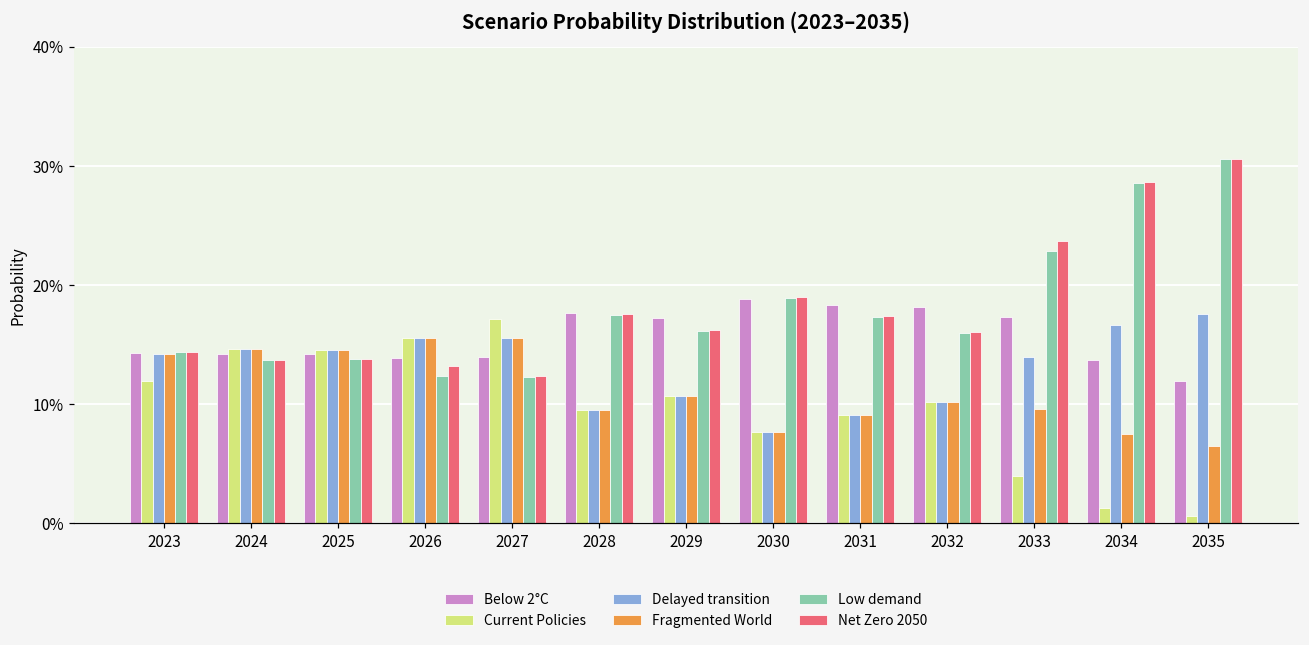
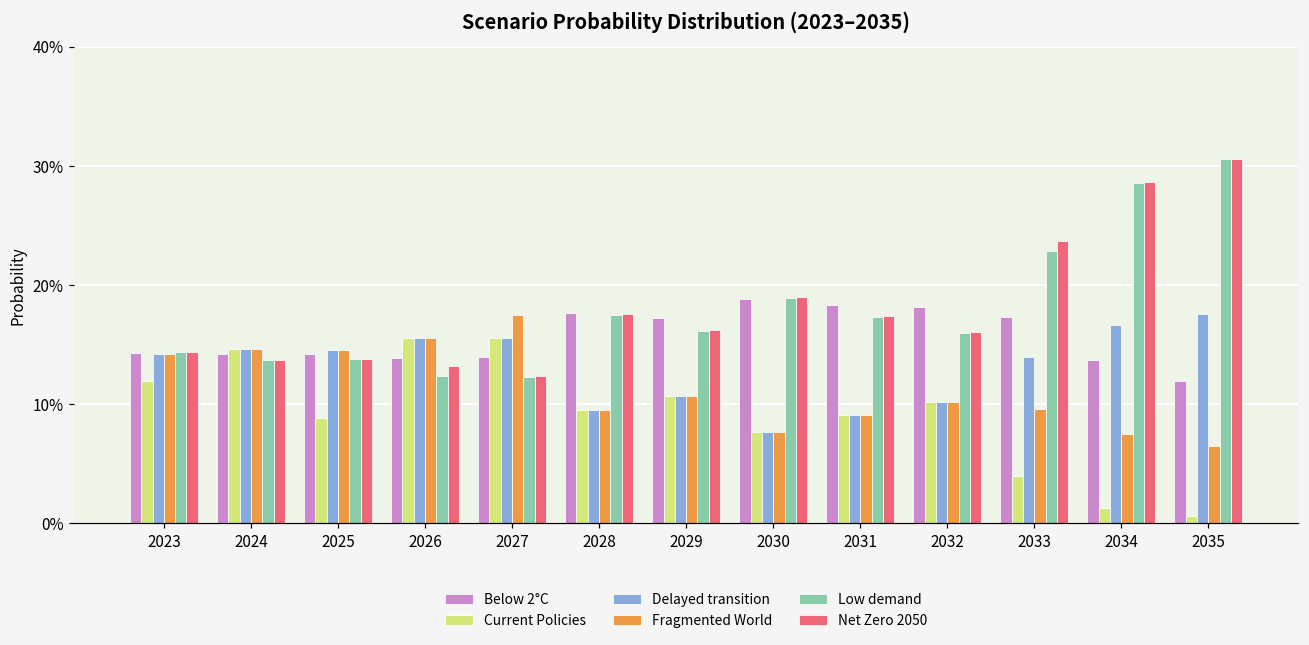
  {
    "Below 2°C": {
      "2023": "14.3%",
      "2024": "14.2%",
      "2025": "14.2%",
      "2026": "13.9%",
      "2027": "13.9%",
      "2028": "17.7%",
      "2029": "17.3%",
      "2030": "18.8%",
      "2031": "18.4%",
      "2032": "18.2%",
      "2033": "17.3%",
      "2034": "13.7%",
      "2035": "12.0%"
    },
    "Current Policies": {
      "2023": "11.9%",
      "2024": "14.6%",
-     "2025": "14.6%",
+     "2025": "8.9%",
      "2026": "15.6%",
-     "2027": "17.2%",
+     "2027": "15.6%",
      "2028": "9.5%",
      "2029": "10.7%",
      "2030": "7.7%",
      "2031": "9.1%",
      "2032": "10.2%",
      "2033": "4.0%",
      "2034": "1.3%",
      "2035": "0.6%"
    },
    "Delayed transition": {
      "2023": "14.2%",
      "2024": "14.6%",
      "2025": "14.6%",
      "2026": "15.6%",
      "2027": "15.6%",
      "2028": "9.5%",
      "2029": "10.7%",
      "2030": "7.7%",
      "2031": "9.1%",
      "2032": "10.2%",
      "2033": "14.0%",
      "2034": "16.7%",
      "2035": "17.5%"
    },
    "Fragmented World": {
      "2023": "14.2%",
      "2024": "14.6%",
      "2025": "14.6%",
      "2026": "15.6%",
-     "2027": "15.6%",
+     "2027": "17.4%",
      "2028": "9.5%",
      "2029": "10.7%",
      "2030": "7.7%",
      "2031": "9.1%",
      "2032": "10.2%",
      "2033": "9.6%",
      "2034": "7.5%",
      "2035": "6.5%"
    },
    "Low demand": {
      "2023": "14.4%",
      "2024": "13.7%",
      "2025": "13.8%",
      "2026": "12.3%",
      "2027": "12.3%",
      "2028": "17.5%",
      "2029": "16.1%",
      "2030": "19.0%",
      "2031": "17.3%",
      "2032": "16.0%",
      "2033": "22.9%",
      "2034": "28.6%",
      "2035": "30.6%"
    },
    "Net Zero 2050": {
      "2023": "14.4%",
      "2024": "13.7%",
      "2025": "13.8%",
      "2026": "13.2%",
      "2027": "12.4%",
      "2028": "17.6%",
      "2029": "16.2%",
      "2030": "19.0%",
      "2031": "17.4%",
      "2032": "16.1%",
      "2033": "23.7%",
      "2034": "28.6%",
      "2035": "30.6%"
    }
  }
